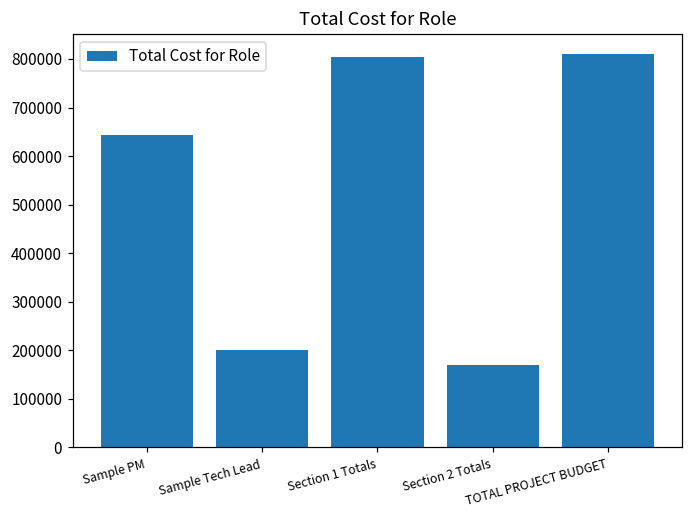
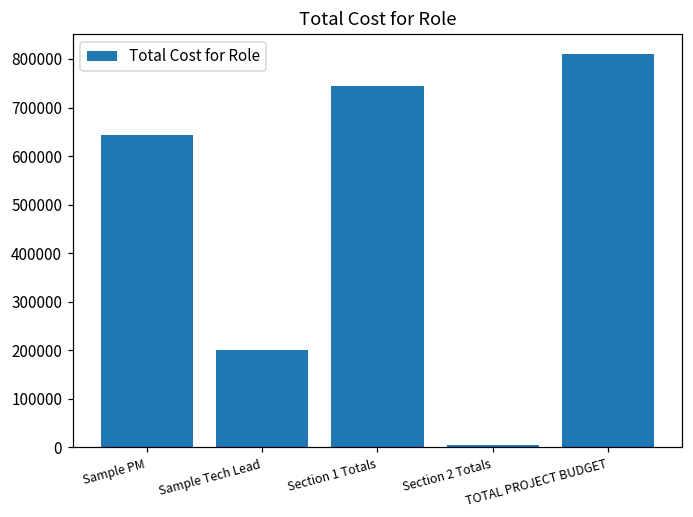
  {
    "Sample PM": 640000,
    "Sample Tech Lead": 200000,
-   "Section 1 Totals": 810000,
-   "Section 2 Totals": 170000,
+   "Section 1 Totals": 740000,
+   "Section 2 Totals": 10000,
    "TOTAL PROJECT BUDGET": 810000
  }
